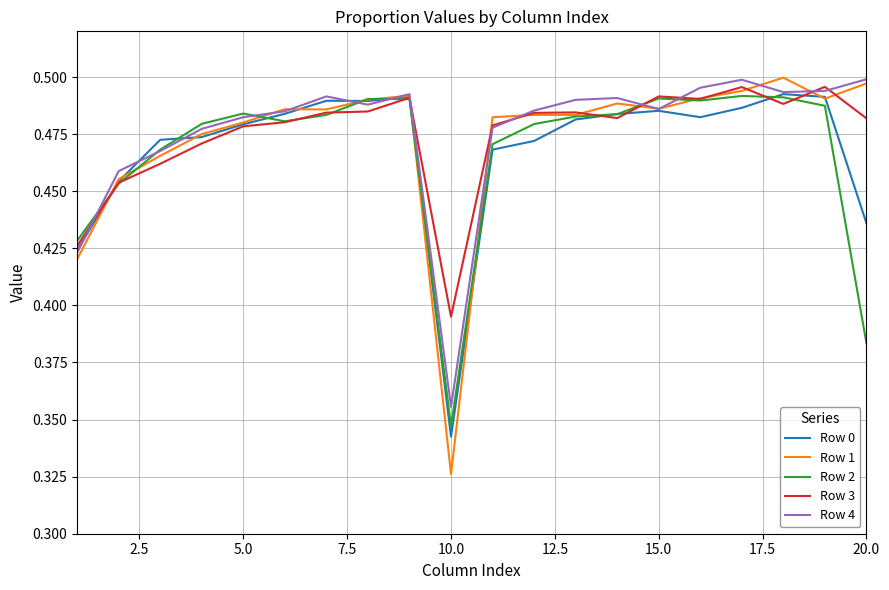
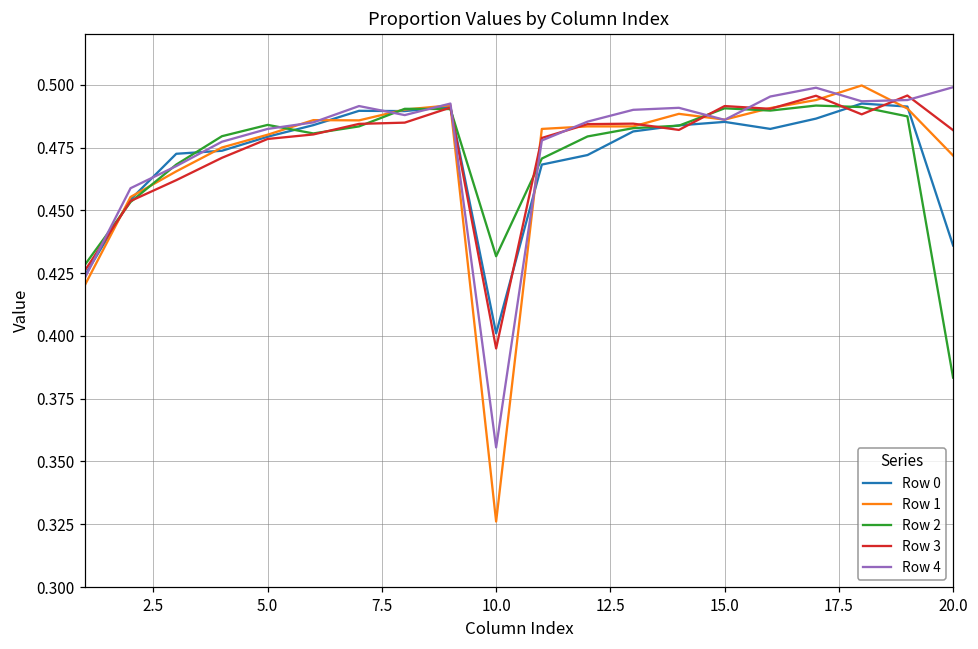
  {
    "Row 0": {
-     "10.0": 0.343,
+     "10.0": 0.401,
      "20.0": 0.436
    },
    "Row 1": {
      "10.0": 0.326,
-     "20.0": 0.497
+     "20.0": 0.472
    },
    "Row 2": {
      "5.0": 0.484,
-     "10.0": 0.347,
+     "10.0": 0.432,
      "20.0": 0.383
    },
    "Row 3": {
      "10.0": 0.395,
      "20.0": 0.482
    },
    "Row 4": {
      "5.0": 0.482,
      "10.0": 0.356,
      "20.0": 0.499
    }
  }
